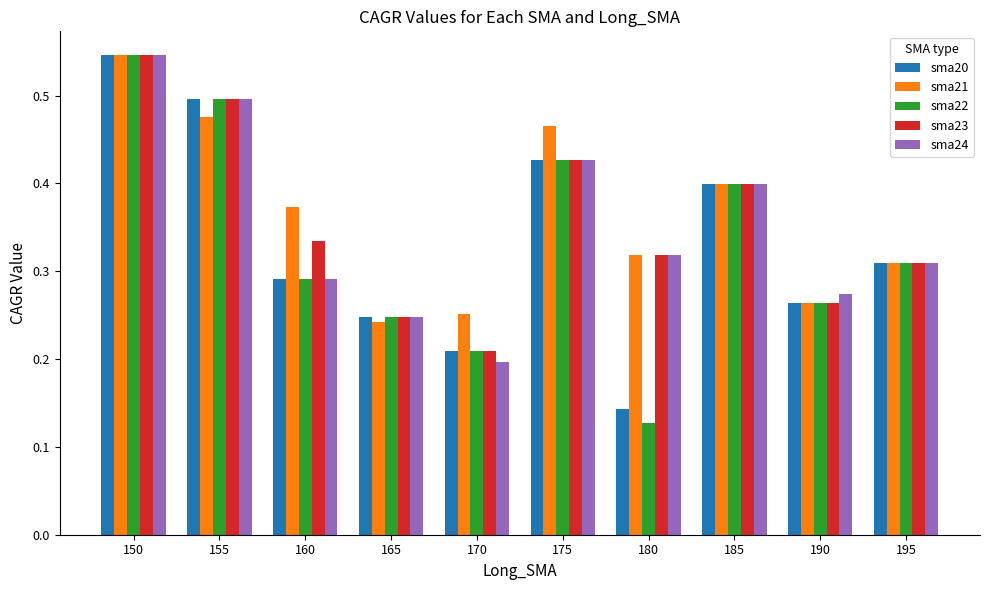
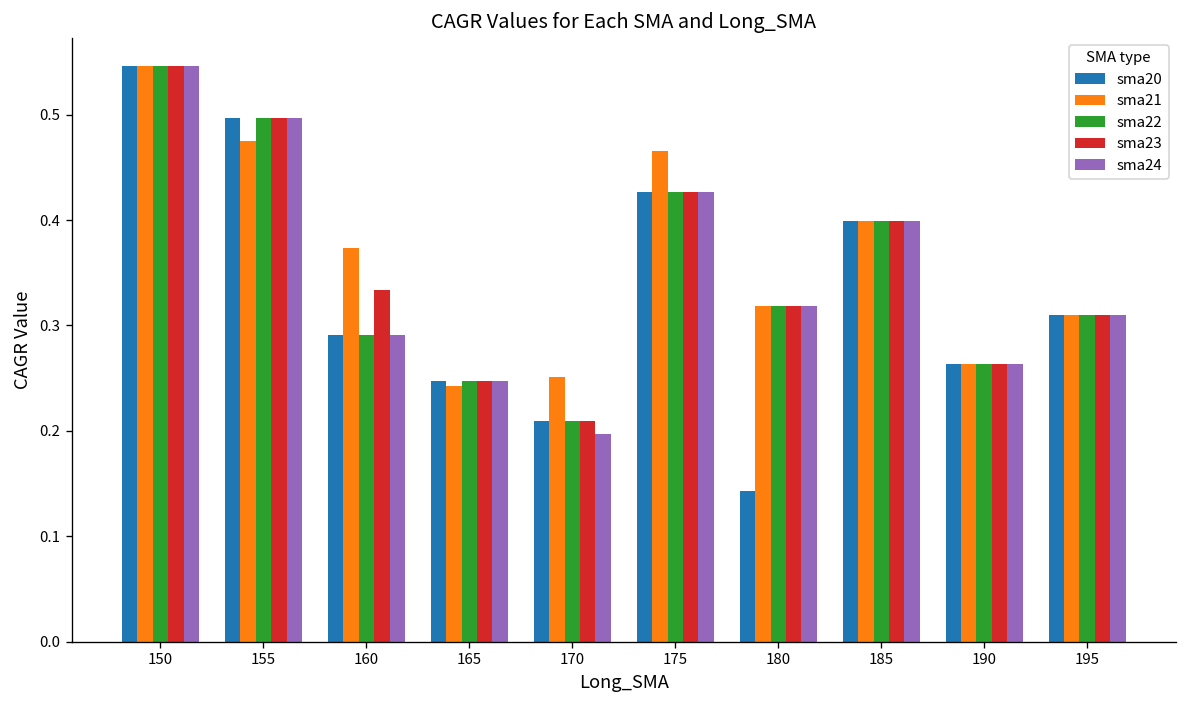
  {
    "sma20": {
      "150": 0.55,
      "155": 0.50,
      "160": 0.29,
      "165": 0.25,
      "170": 0.21,
      "175": 0.43,
      "180": 0.14,
      "185": 0.40,
      "190": 0.26,
      "195": 0.31
    },
    "sma21": {
      "150": 0.55,
      "155": 0.48,
      "160": 0.37,
      "165": 0.24,
      "170": 0.25,
      "175": 0.47,
      "180": 0.32,
      "185": 0.40,
      "190": 0.26,
      "195": 0.31
    },
    "sma22": {
      "150": 0.55,
      "155": 0.50,
      "160": 0.29,
      "165": 0.25,
      "170": 0.21,
      "175": 0.43,
-     "180": 0.13,
+     "180": 0.32,
      "185": 0.40,
      "190": 0.26,
      "195": 0.31
    },
    "sma23": {
      "150": 0.55,
      "155": 0.50,
      "160": 0.33,
      "165": 0.25,
      "170": 0.21,
      "175": 0.43,
      "180": 0.32,
      "185": 0.40,
      "190": 0.26,
      "195": 0.31
    },
    "sma24": {
      "150": 0.55,
      "155": 0.50,
      "160": 0.29,
      "165": 0.25,
      "170": 0.20,
      "175": 0.43,
      "180": 0.32,
      "185": 0.40,
-     "190": 0.27,
+     "190": 0.26,
      "195": 0.31
    }
  }
